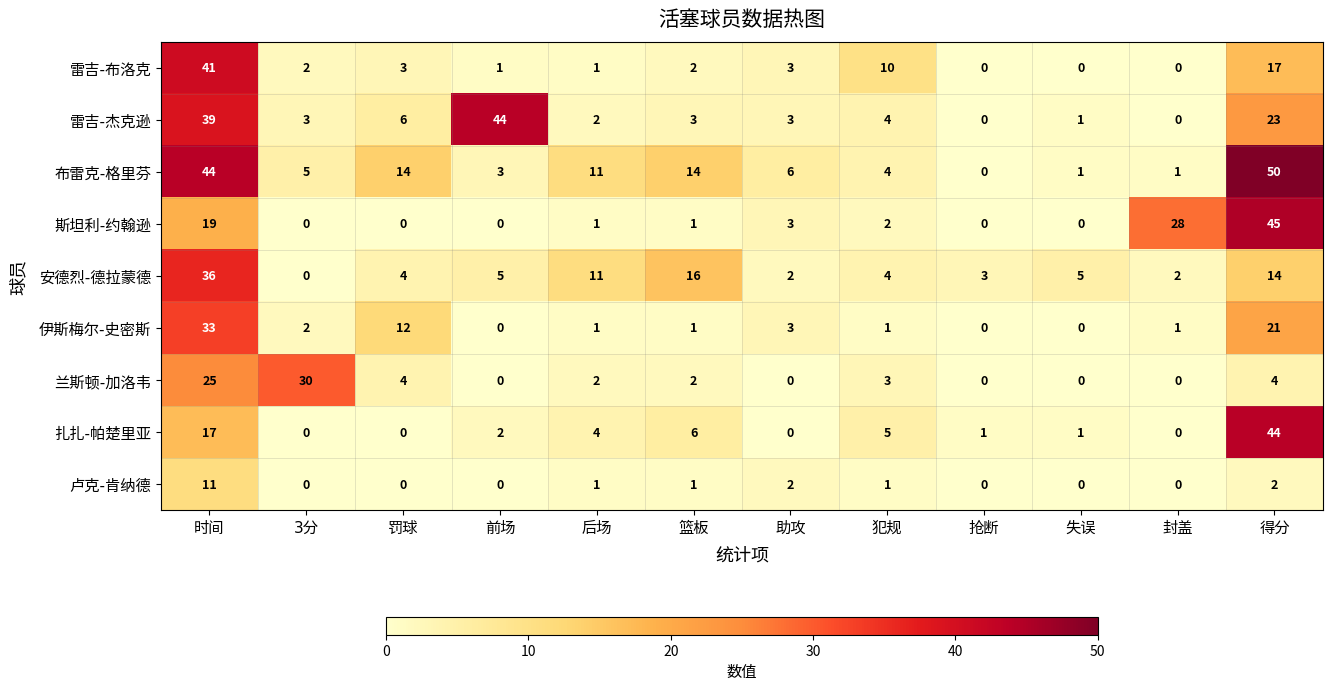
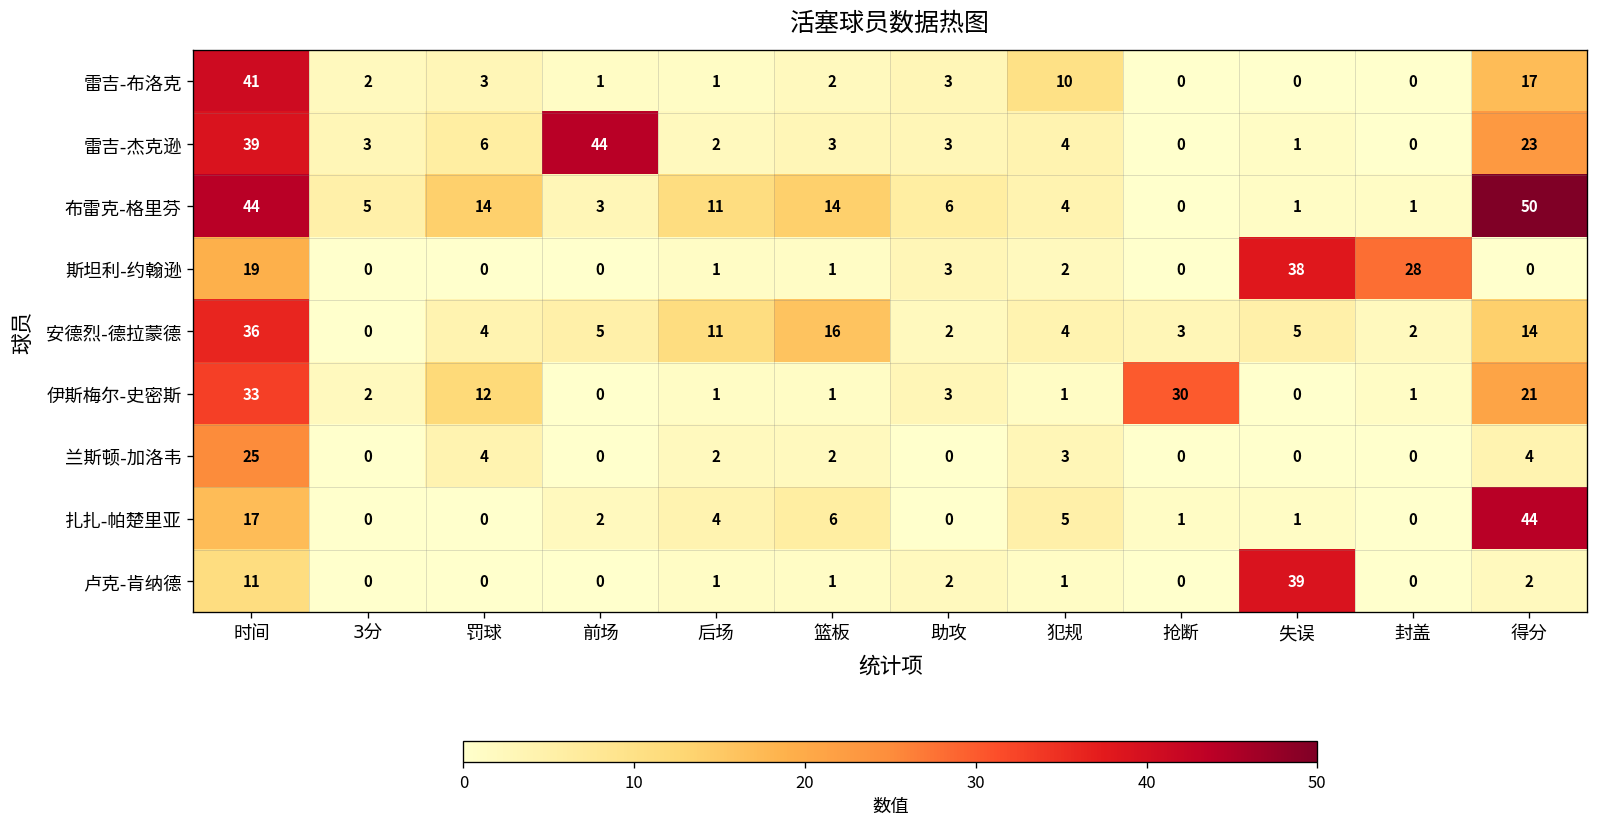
  {
    "雷吉-布洛克": {
      "时间": 41,
      "3分": 2,
      "罚球": 3,
      "前场": 1,
      "后场": 1,
      "篮板": 2,
      "助攻": 3,
      "犯规": 10,
      "抢断": 0,
      "失误": 0,
      "封盖": 0,
      "得分": 17
    },
    "雷吉-杰克逊": {
      "时间": 39,
      "3分": 3,
      "罚球": 6,
      "前场": 44,
      "后场": 2,
      "篮板": 3,
      "助攻": 3,
      "犯规": 4,
      "抢断": 0,
      "失误": 1,
      "封盖": 0,
      "得分": 23
    },
    "布雷克-格里芬": {
      "时间": 44,
      "3分": 5,
      "罚球": 14,
      "前场": 3,
      "后场": 11,
      "篮板": 14,
      "助攻": 6,
      "犯规": 4,
      "抢断": 0,
      "失误": 1,
      "封盖": 1,
      "得分": 50
    },
    "斯坦利-约翰逊": {
      "时间": 19,
      "3分": 0,
      "罚球": 0,
      "前场": 0,
      "后场": 1,
      "篮板": 1,
      "助攻": 3,
      "犯规": 2,
      "抢断": 0,
-     "失误": 0,
+     "失误": 38,
      "封盖": 28,
-     "得分": 45
+     "得分": 0
    },
    "安德烈-德拉蒙德": {
      "时间": 36,
      "3分": 0,
      "罚球": 4,
      "前场": 5,
      "后场": 11,
      "篮板": 16,
      "助攻": 2,
      "犯规": 4,
      "抢断": 3,
      "失误": 5,
      "封盖": 2,
      "得分": 14
    },
    "伊斯梅尔-史密斯": {
      "时间": 33,
      "3分": 2,
      "罚球": 12,
      "前场": 0,
      "后场": 1,
      "篮板": 1,
      "助攻": 3,
      "犯规": 1,
-     "抢断": 0,
+     "抢断": 30,
      "失误": 0,
      "封盖": 1,
      "得分": 21
    },
    "兰斯顿-加洛韦": {
      "时间": 25,
-     "3分": 30,
+     "3分": 0,
      "罚球": 4,
      "前场": 0,
      "后场": 2,
      "篮板": 2,
      "助攻": 0,
      "犯规": 3,
      "抢断": 0,
      "失误": 0,
      "封盖": 0,
      "得分": 4
    },
    "扎扎-帕楚里亚": {
      "时间": 17,
      "3分": 0,
      "罚球": 0,
      "前场": 2,
      "后场": 4,
      "篮板": 6,
      "助攻": 0,
      "犯规": 5,
      "抢断": 1,
      "失误": 1,
      "封盖": 0,
      "得分": 44
    },
    "卢克-肯纳德": {
      "时间": 11,
      "3分": 0,
      "罚球": 0,
      "前场": 0,
      "后场": 1,
      "篮板": 1,
      "助攻": 2,
      "犯规": 1,
      "抢断": 0,
-     "失误": 0,
+     "失误": 39,
      "封盖": 0,
      "得分": 2
    }
  }
